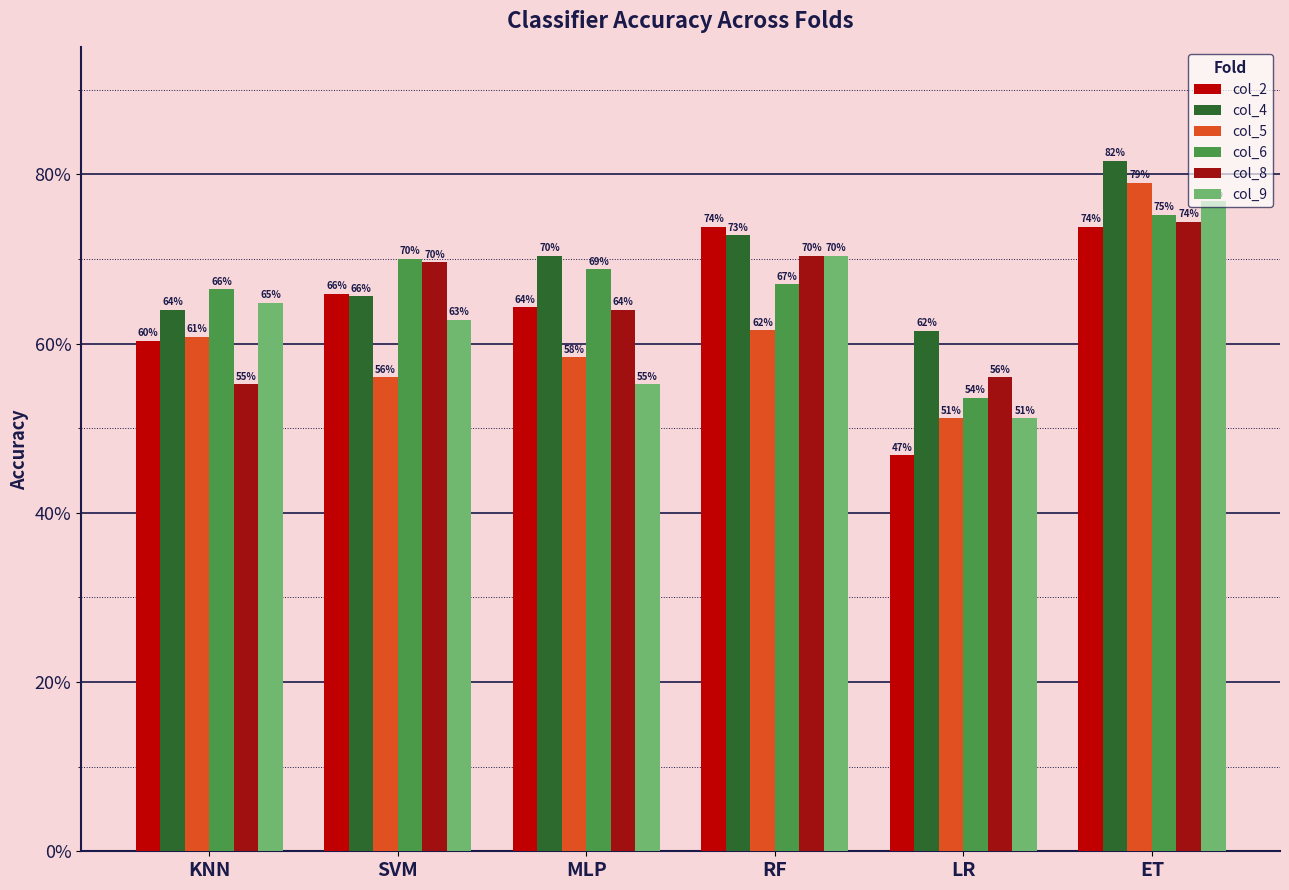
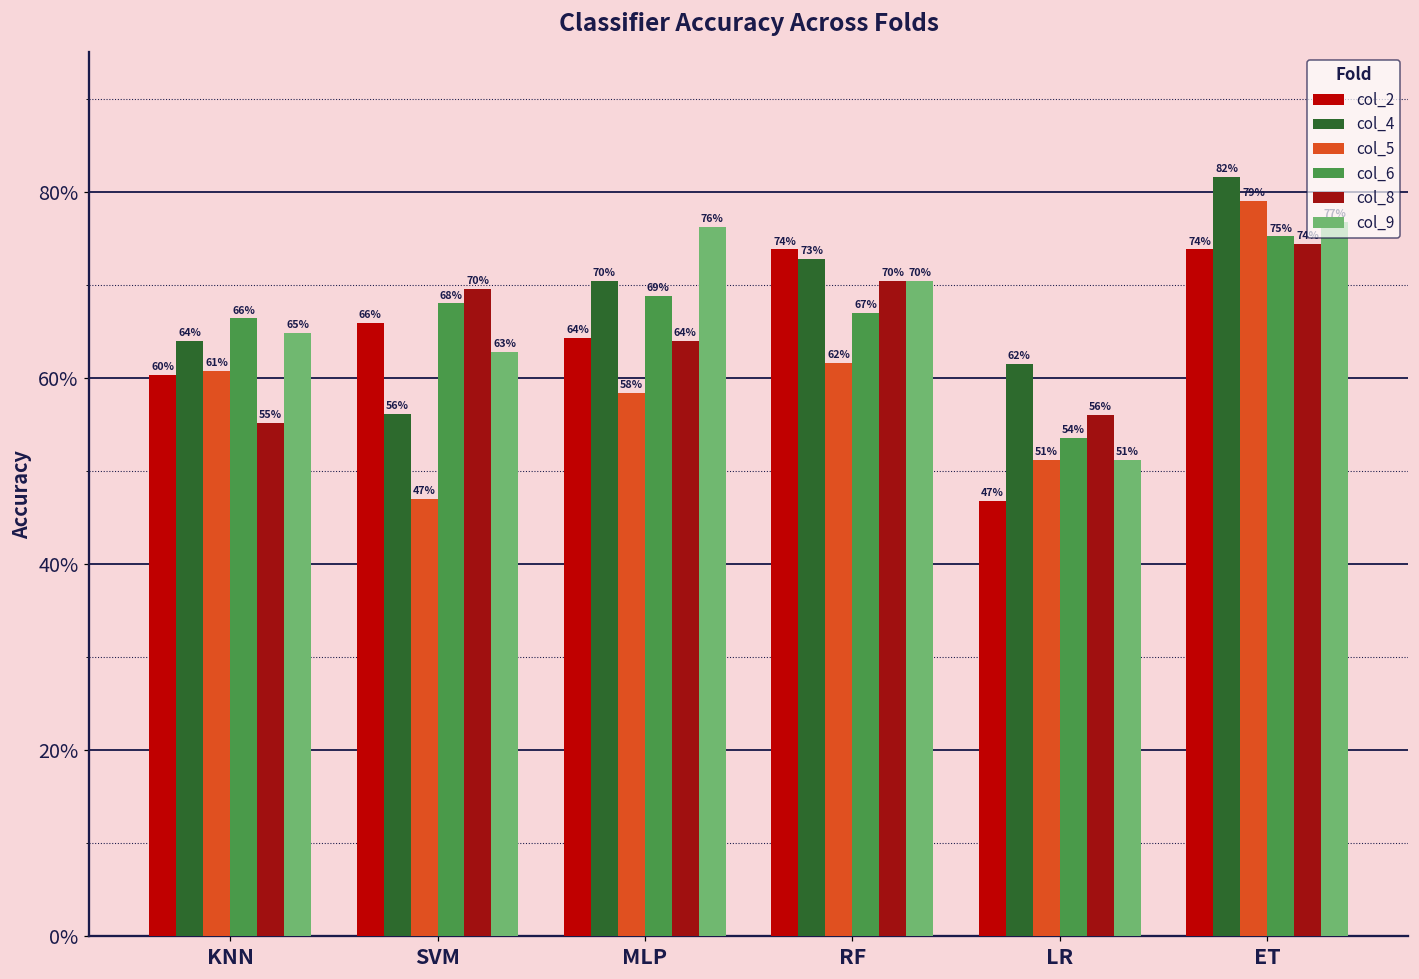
  {
    "col_4": {
      "KNN": "64%",
-     "SVM": "66%",
+     "SVM": "56%",
      "MLP": "70%",
      "RF": "73%",
      "LR": "62%",
      "ET": "82%"
    },
    "col_5": {
      "KNN": "61%",
-     "SVM": "56%",
+     "SVM": "47%",
      "MLP": "58%",
      "RF": "62%",
      "LR": "51%",
      "ET": "79%"
    },
    "col_6": {
      "KNN": "66%",
-     "SVM": "70%",
+     "SVM": "68%",
      "MLP": "69%",
      "RF": "67%",
      "LR": "54%",
      "ET": "75%"
    },
    "col_9": {
      "KNN": "65%",
      "SVM": "63%",
-     "MLP": "55%",
+     "MLP": "76%",
      "RF": "70%",
      "LR": "51%"
    }
  }
